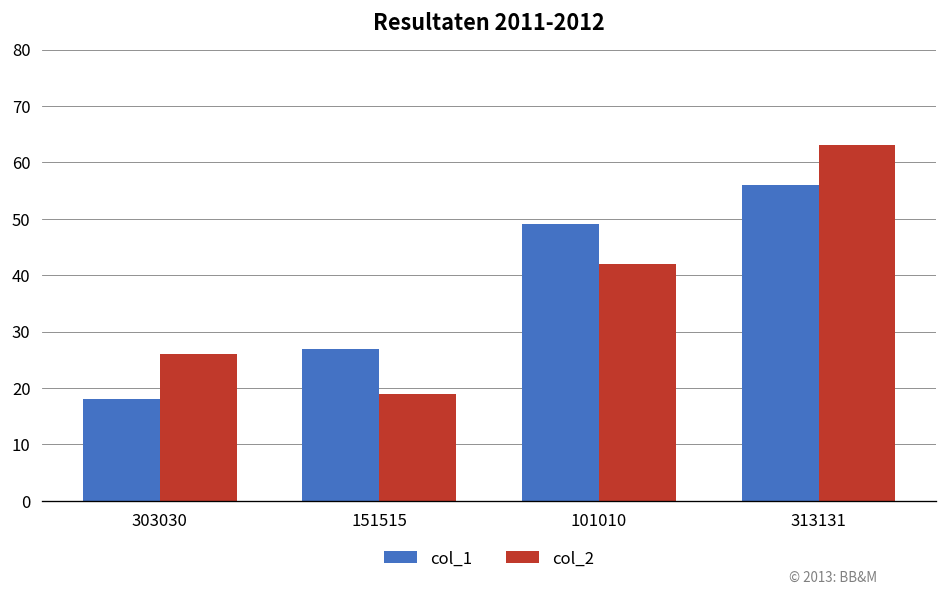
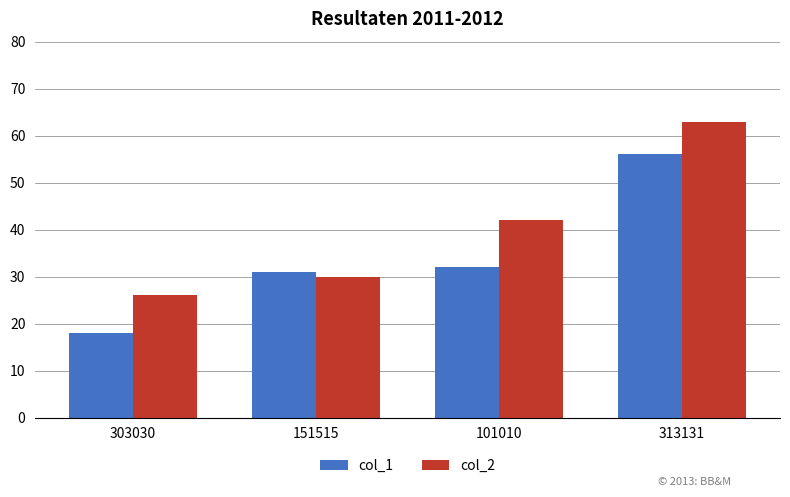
  {
    "col_1": {
      "303030": 18,
-     "151515": 27,
-     "101010": 49,
+     "151515": 31,
+     "101010": 32,
      "313131": 56
    },
    "col_2": {
      "303030": 26,
-     "151515": 19,
+     "151515": 30,
      "101010": 42,
      "313131": 63
    }
  }
